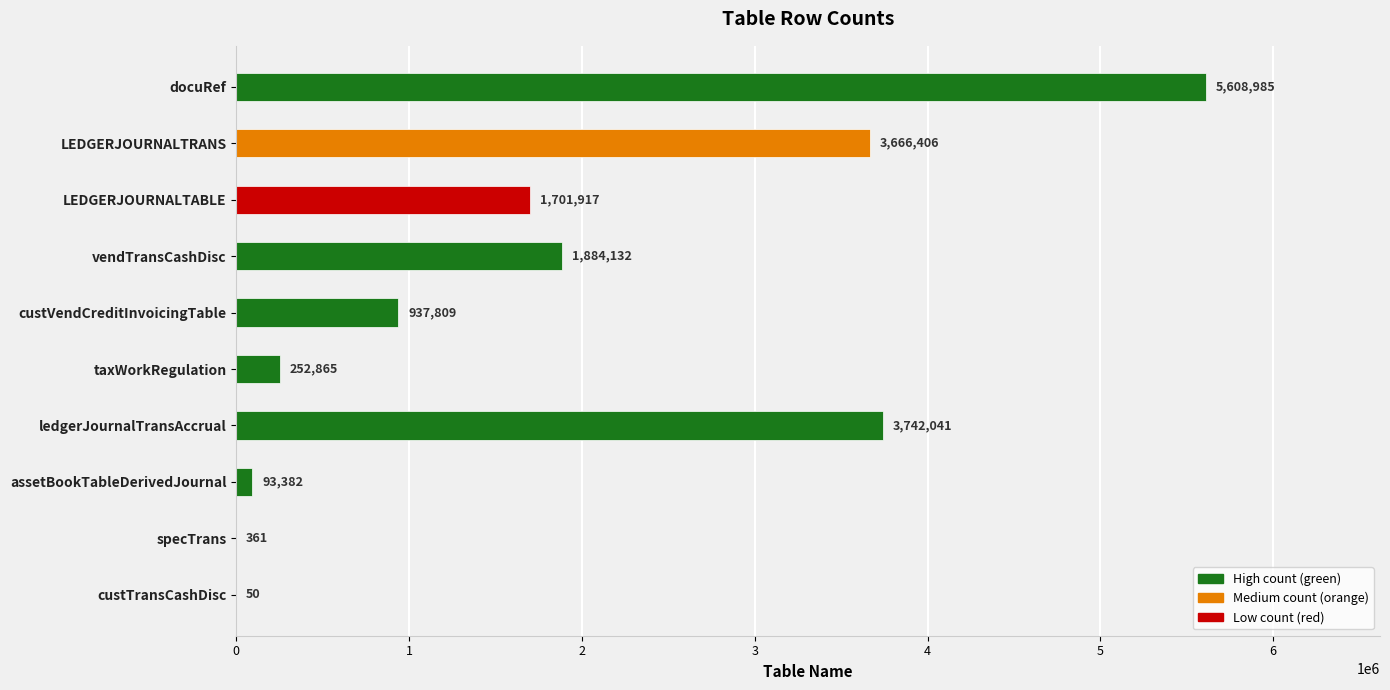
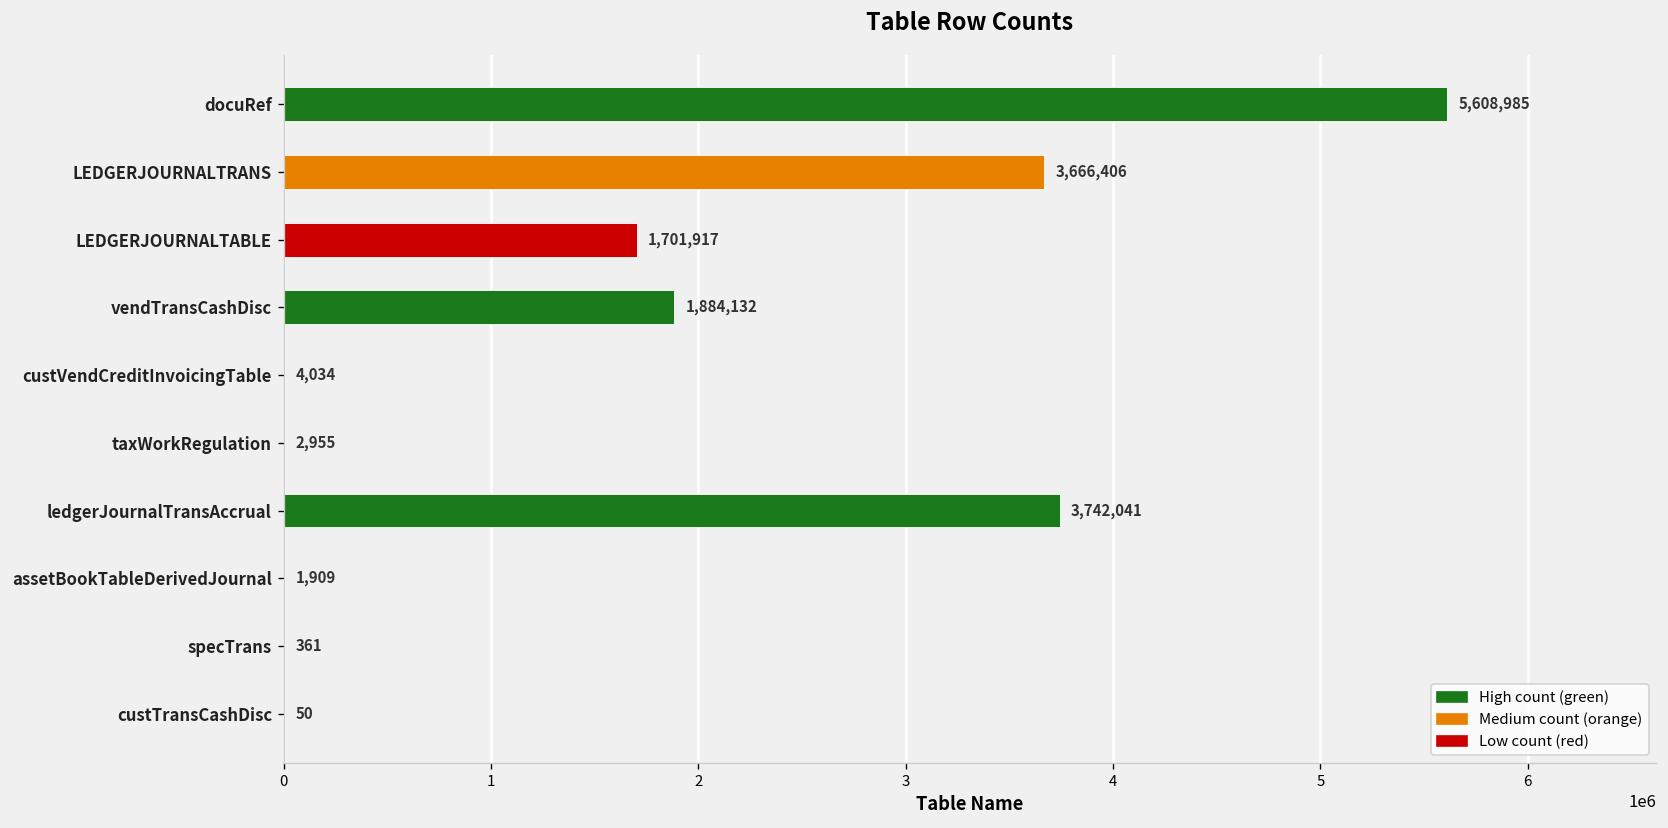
  {
    "docuRef": "5,608,985",
    "LEDGERJOURNALTRANS": "3,666,406",
    "LEDGERJOURNALTABLE": "1,701,917",
    "vendTransCashDisc": "1,884,132",
-   "custVendCreditInvoicingTable": "937,809",
-   "taxWorkRegulation": "252,865",
+   "custVendCreditInvoicingTable": "4,034",
+   "taxWorkRegulation": "2,955",
    "ledgerJournalTransAccrual": "3,742,041",
-   "assetBookTableDerivedJournal": "93,382",
+   "assetBookTableDerivedJournal": "1,909",
    "specTrans": "361",
    "custTransCashDisc": "50"
  }
